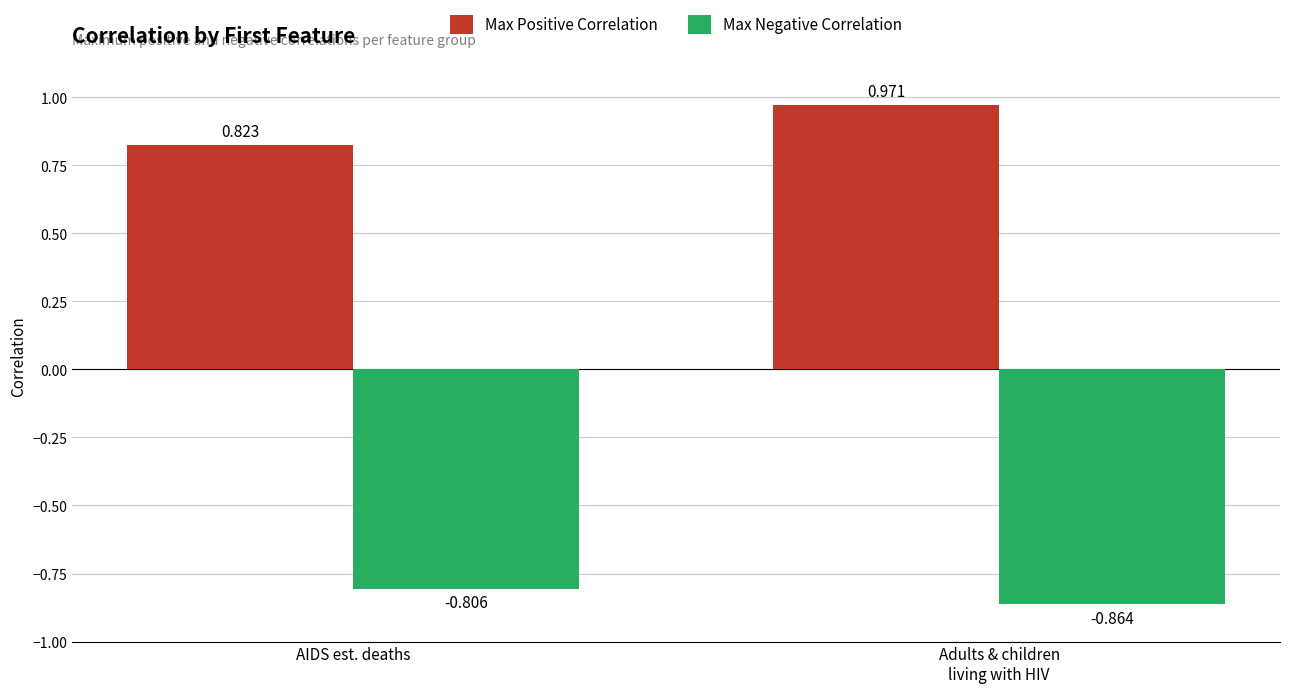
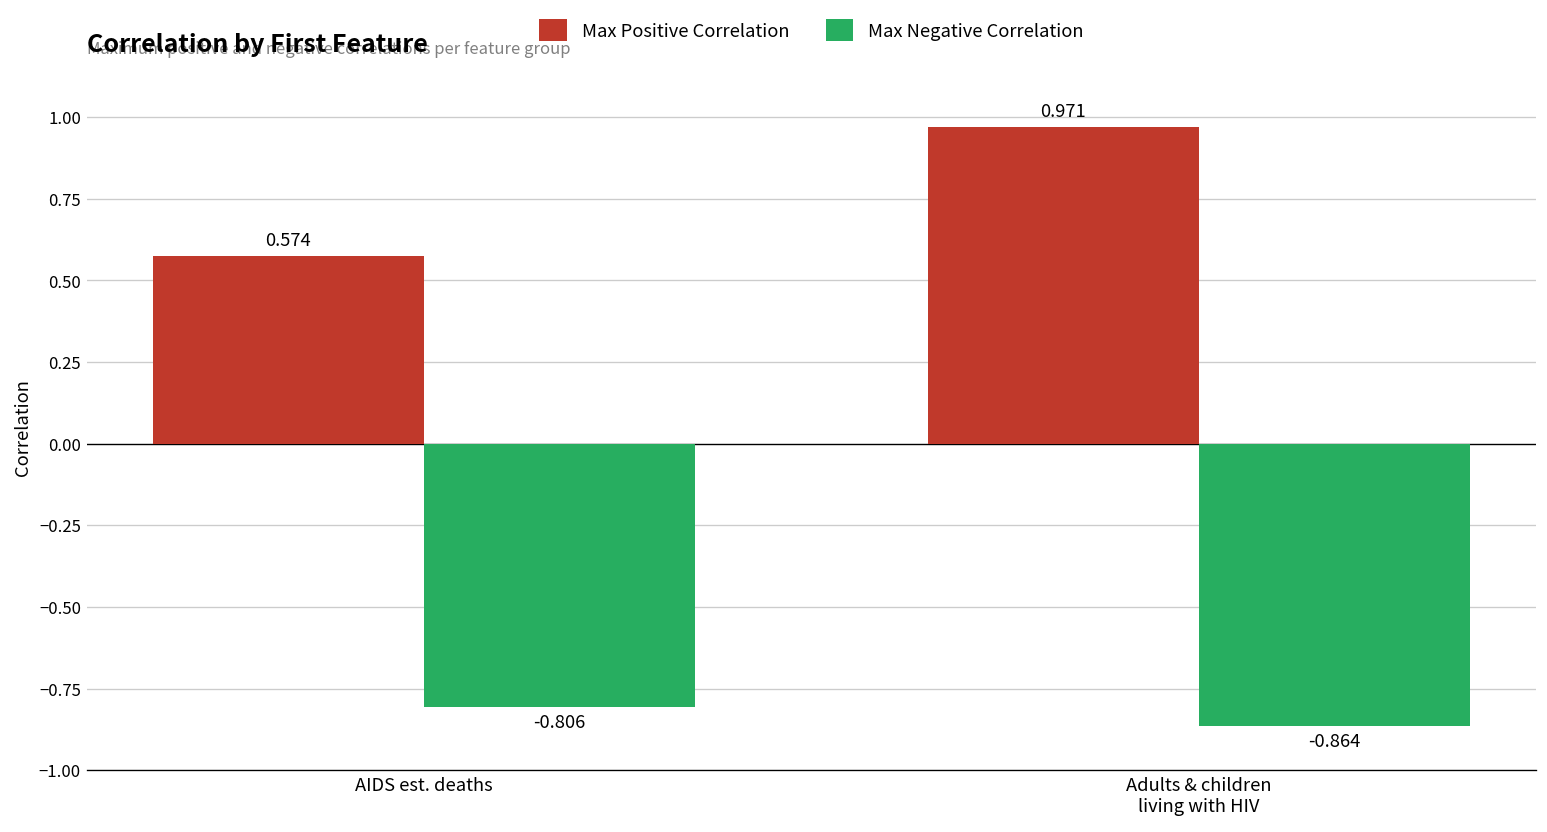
  {
    "Max Positive Correlation": {
-     "AIDS est. deaths": 0.823,
+     "AIDS est. deaths": 0.574,
      "Adults & children living with HIV": 0.971
    },
    "Max Negative Correlation": {
      "AIDS est. deaths": -0.806,
      "Adults & children living with HIV": -0.864
    }
  }
